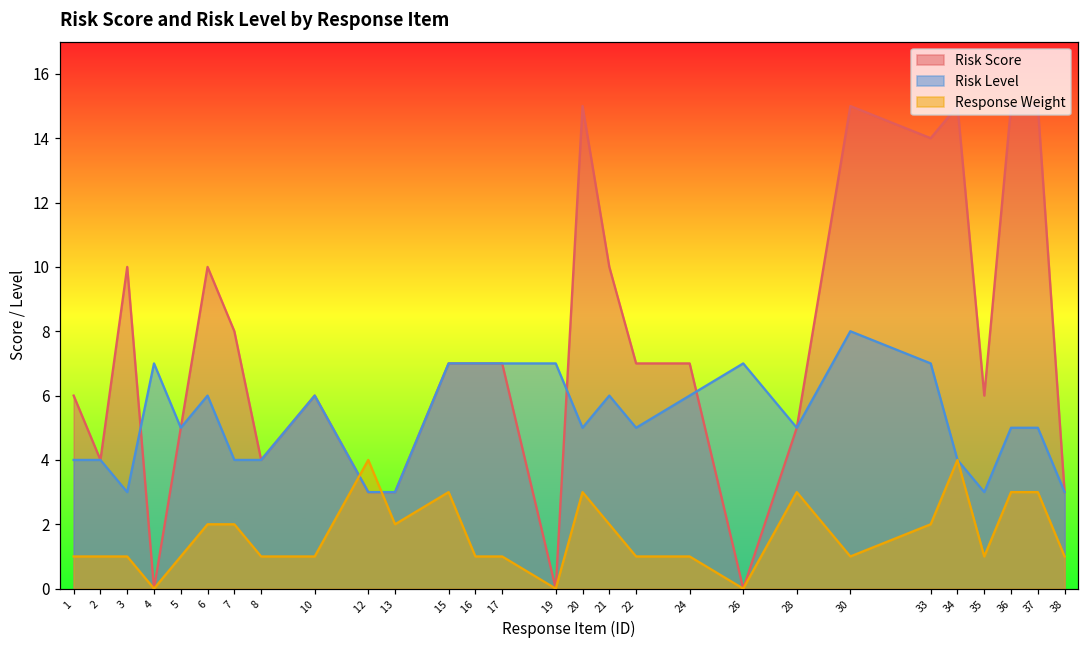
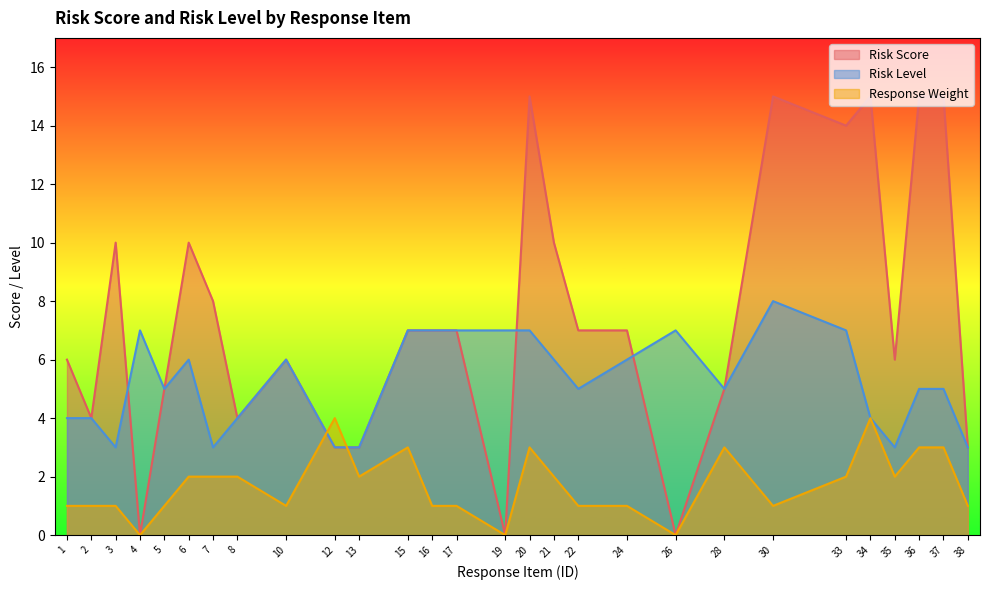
  {
    "Risk Score": {
      "1": 6,
      "3": 10,
      "6": 10,
      "7": 8,
      "20": 15,
      "21": 10,
      "22": 7,
      "24": 7,
      "30": 15,
      "33": 14,
      "35": 6
    },
    "Risk Level": {
      "1": 4,
      "3": 3,
      "4": 7,
      "6": 6,
-     "7": 4,
+     "7": 3,
      "19": 7,
-     "20": 5,
+     "20": 7,
      "21": 6,
      "22": 5,
      "24": 6,
      "26": 7,
      "30": 8,
      "33": 7,
      "35": 3,
      "36": 5,
      "37": 5
    },
    "Response Weight": {
      "1": 1,
      "2": 1,
      "3": 1,
      "5": 1,
      "6": 2,
      "7": 2,
-     "8": 1,
+     "8": 2,
      "10": 1,
      "12": 4,
      "13": 2,
      "15": 3,
      "16": 1,
      "17": 1,
      "20": 3,
      "21": 2,
      "22": 1,
      "24": 1,
      "28": 3,
      "30": 1,
      "33": 2,
-     "35": 1,
+     "35": 2,
      "36": 3,
      "37": 3,
      "38": 1
    }
  }
